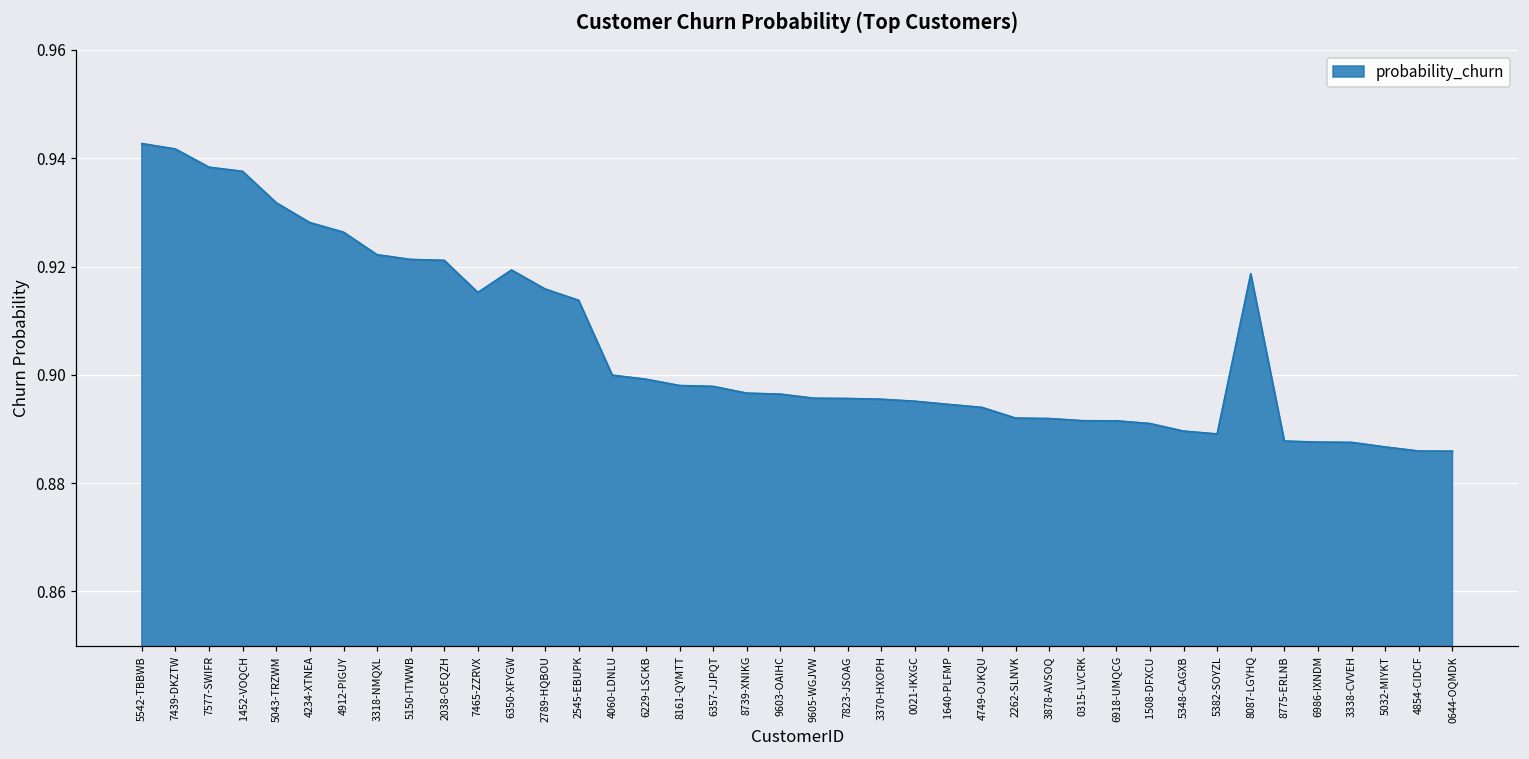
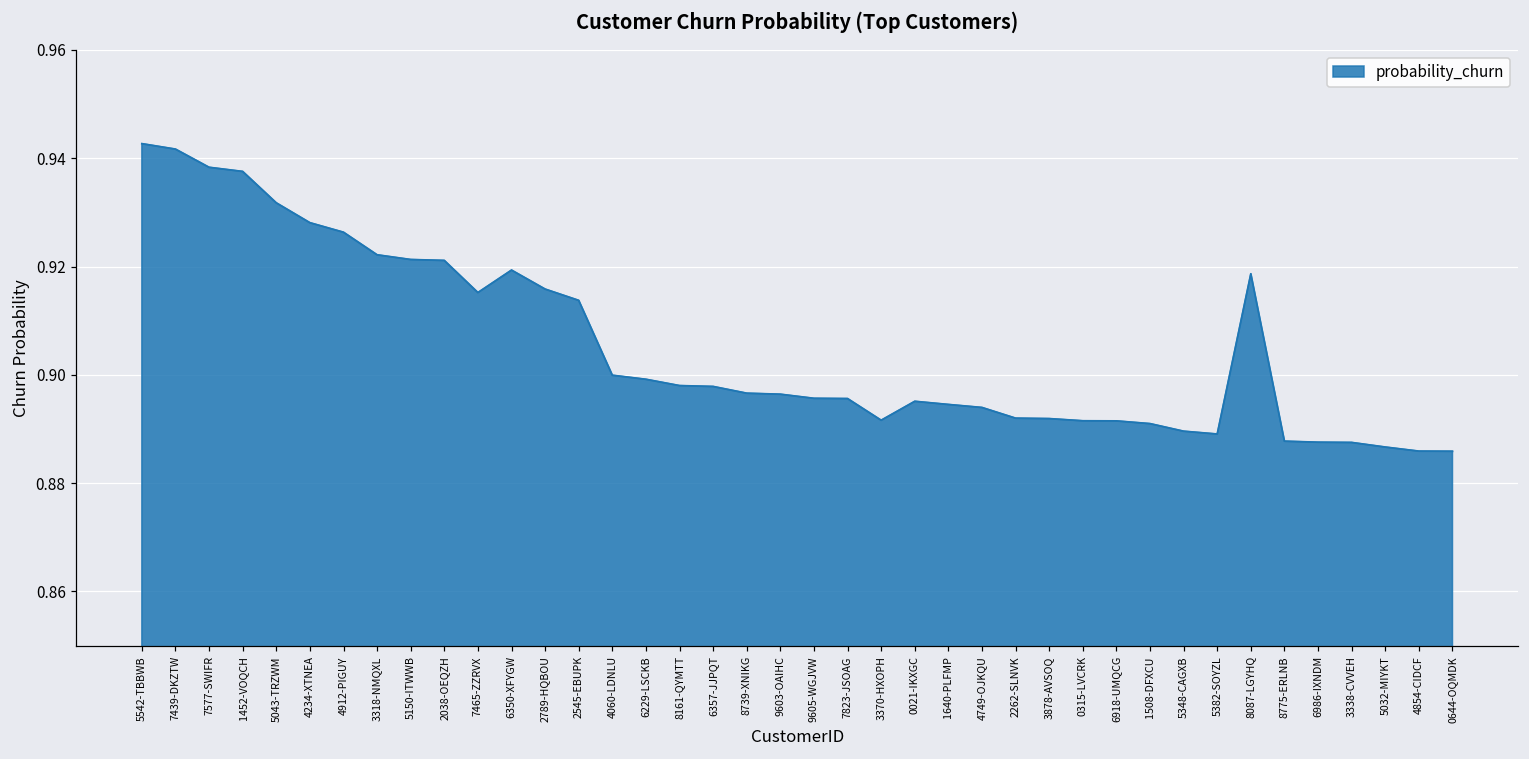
  {
    "5542-TBBWB": 0.943,
    "7439-DKZTW": 0.942,
    "7577-SWIFR": 0.938,
    "1452-VOQCH": 0.938,
    "5043-TRZWM": 0.932,
    "4234-XTNEA": 0.928,
    "4912-PIGUY": 0.926,
    "3318-NMQXL": 0.922,
    "5150-ITWWB": 0.921,
    "2038-OEQZH": 0.921,
    "7465-ZZRVX": 0.915,
    "6350-XFYGW": 0.919,
    "2789-HQBOU": 0.916,
    "2545-EBUPK": 0.914,
    "4060-LDNLU": 0.900,
    "6229-LSCKB": 0.899,
    "8161-QYMTT": 0.898,
    "6357-JJPQT": 0.898,
    "8739-XNIKG": 0.897,
    "9603-OAIHC": 0.896,
    "9605-WGJVW": 0.896,
    "7823-JSOAG": 0.896,
-   "3370-HXOPH": 0.895,
+   "3370-HXOPH": 0.892,
    "0021-IKXGC": 0.895,
    "1640-PLFMP": 0.895,
    "4749-OJKQU": 0.894,
    "2262-SLNVK": 0.892,
    "3878-AVSOQ": 0.892,
    "0315-LVCRK": 0.892,
    "6918-UMQCG": 0.891,
    "1508-DFXCU": 0.891,
    "5348-CAGXB": 0.890,
    "5382-SOYZL": 0.889,
    "8087-LGYHQ": 0.919,
    "8775-ERLNB": 0.888,
    "6986-IXNDM": 0.888,
    "3338-CVVEH": 0.888,
    "5032-MIYKT": 0.887,
    "4854-CIDCF": 0.886,
    "0644-OQMDK": 0.886
  }
